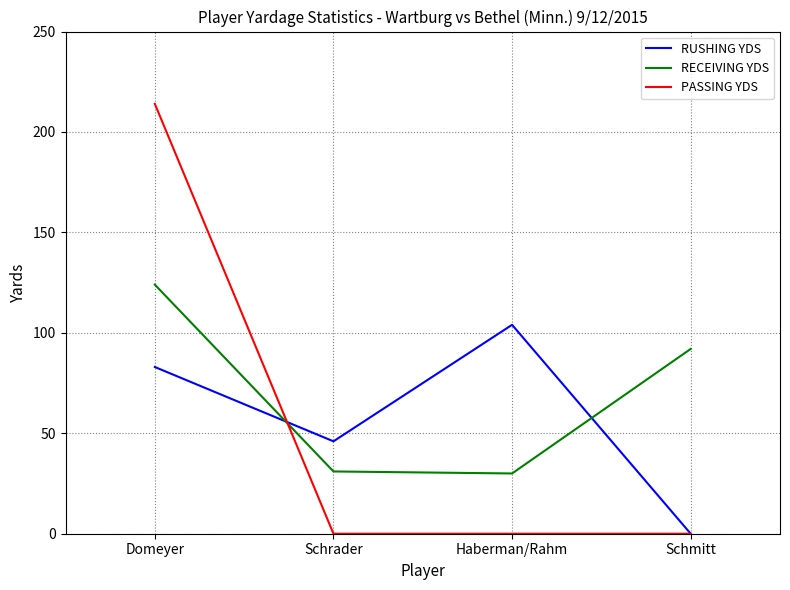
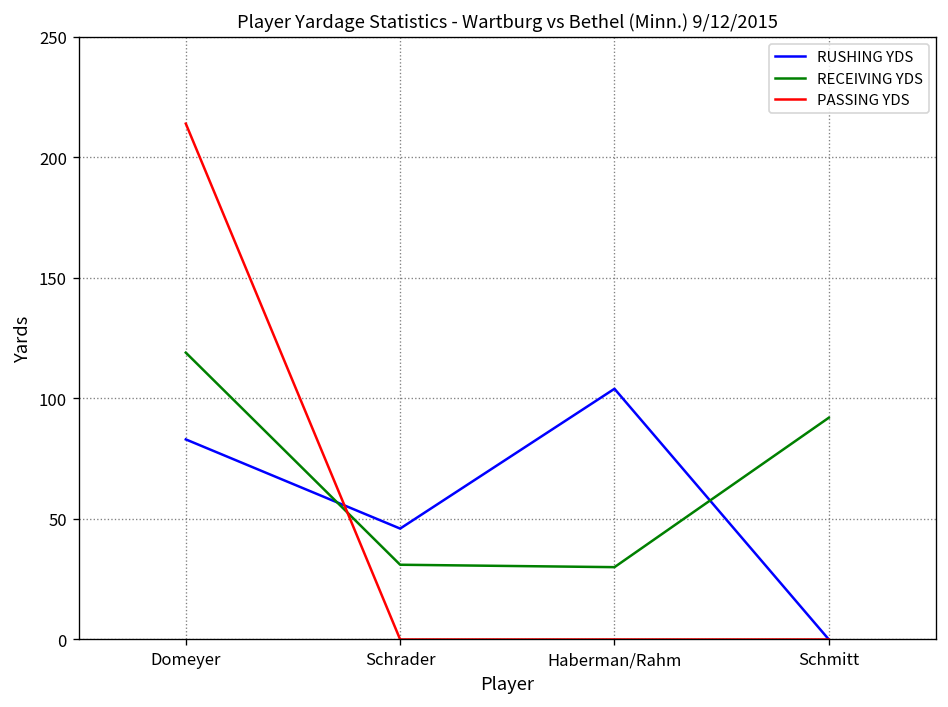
  {
    "RUSHING YDS": {
      "Domeyer": 83,
      "Schrader": 46,
      "Haberman/Rahm": 104
    },
    "RECEIVING YDS": {
-     "Domeyer": 124,
+     "Domeyer": 119,
      "Schrader": 31,
      "Haberman/Rahm": 30,
      "Schmitt": 92
    },
    "PASSING YDS": {
      "Domeyer": 214,
      "Schrader": 0,
      "Haberman/Rahm": 0
    }
  }
